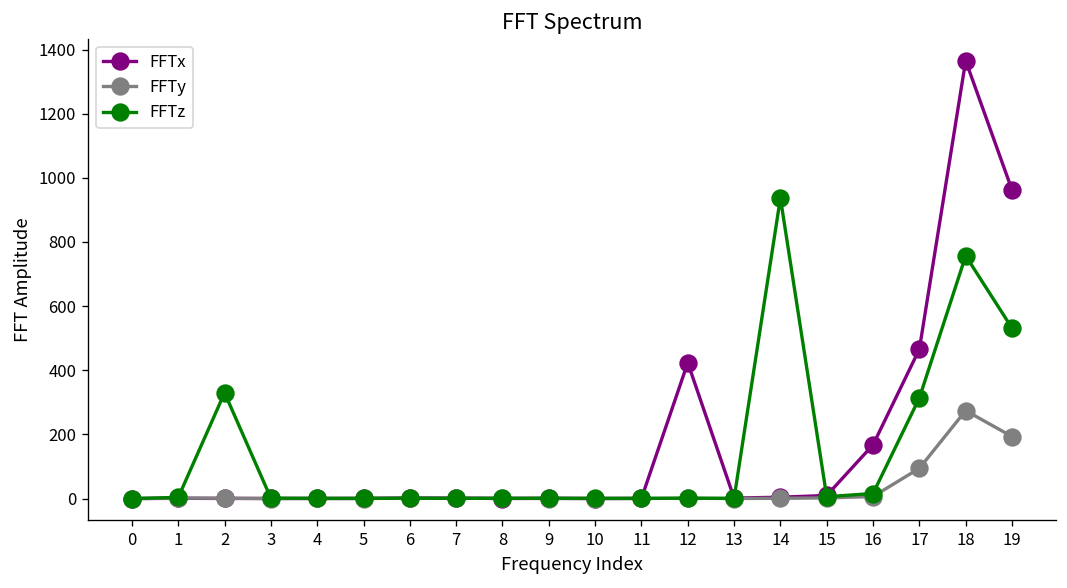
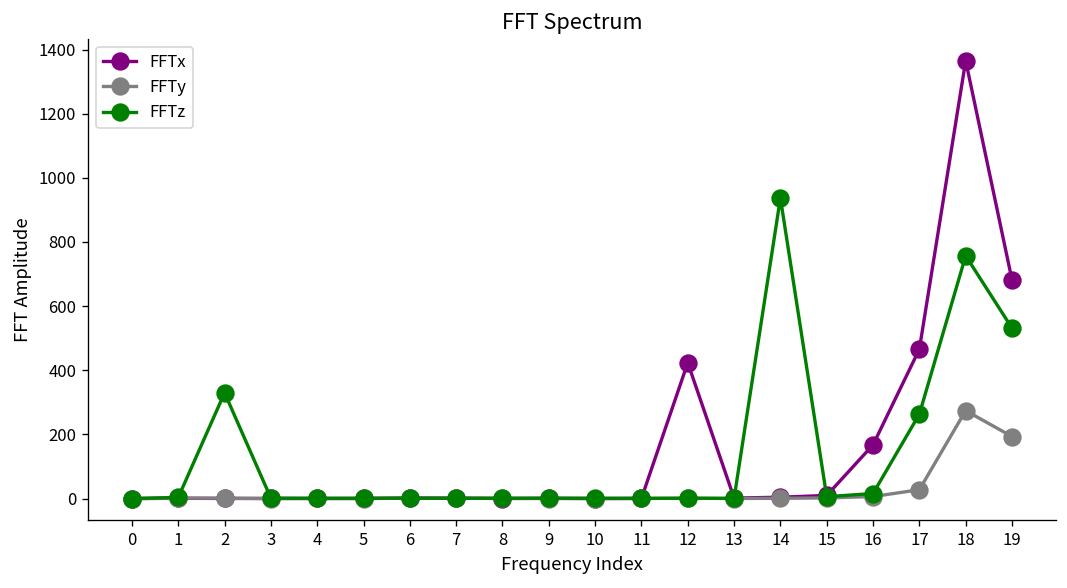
  {
    "FFTx": {
      "12": 420,
      "16": 170,
      "17": 470,
      "18": 1370,
-     "19": 960
+     "19": 680
    },
    "FFTy": {
-     "17": 90,
+     "17": 30,
      "18": 270,
      "19": 190
    },
    "FFTz": {
      "2": 330,
      "14": 940,
-     "17": 310,
+     "17": 260,
      "18": 760,
      "19": 530
    }
  }
